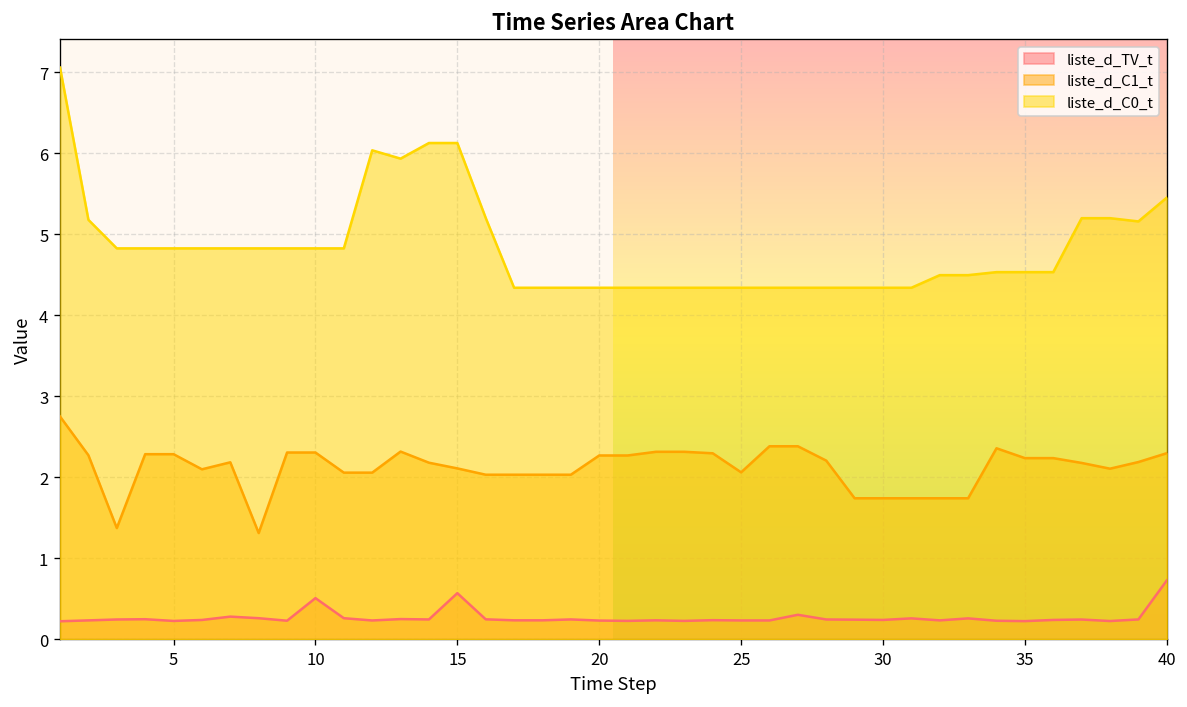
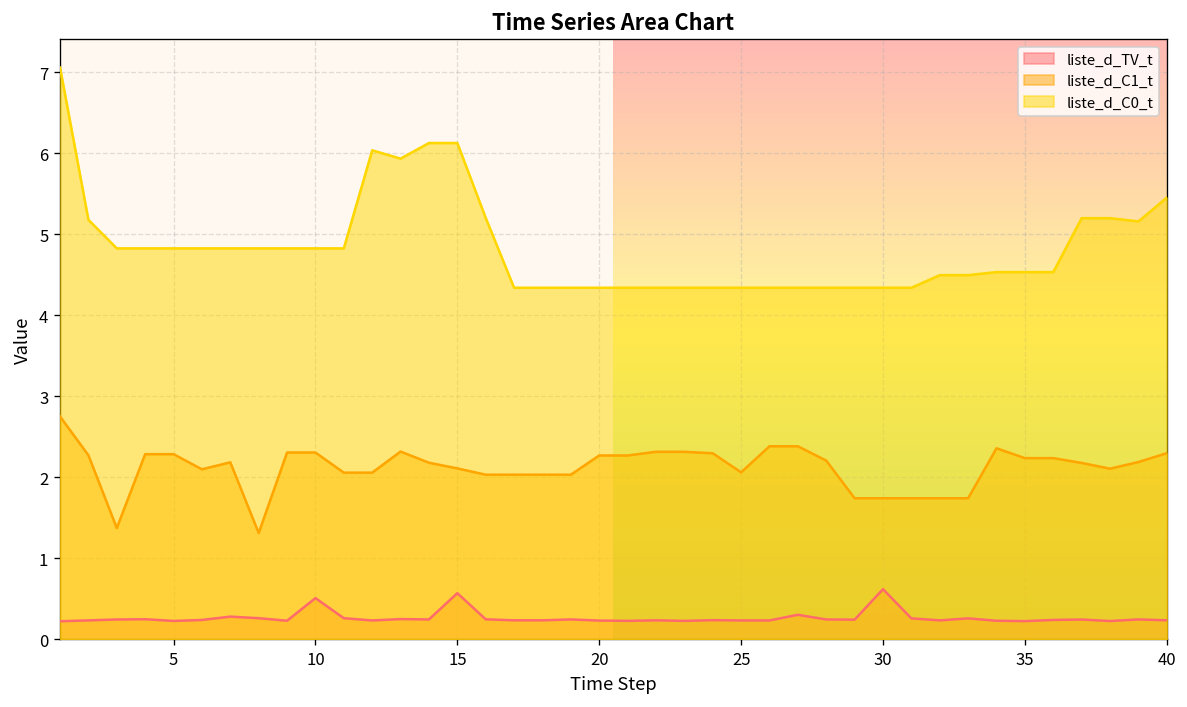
  {
    "liste_d_TV_t": {
      "5": 0.2,
      "10": 0.5,
      "15": 0.6,
      "20": 0.2,
      "25": 0.2,
-     "30": 0.2,
+     "30": 0.6,
      "35": 0.2,
-     "40": 0.7
+     "40": 0.2
    }
  }
